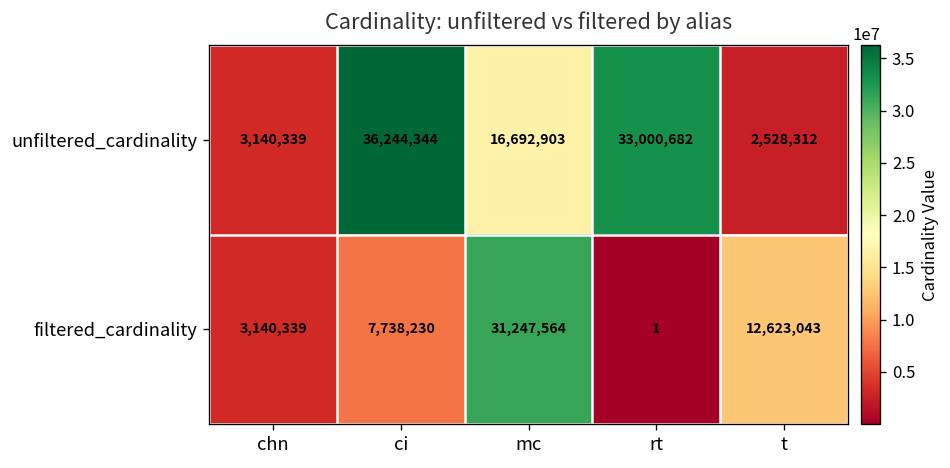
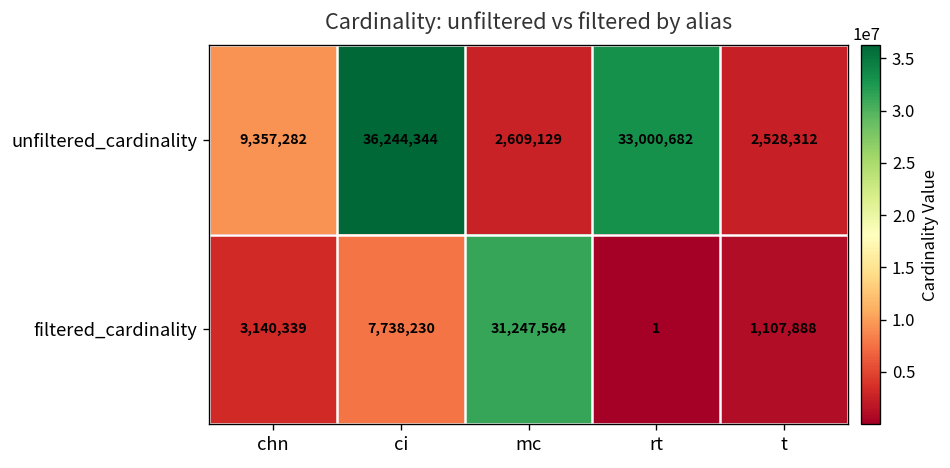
  {
    "unfiltered_cardinality": {
-     "chn": "3,140,339",
+     "chn": "9,357,282",
      "ci": "36,244,344",
-     "mc": "16,692,903",
+     "mc": "2,609,129",
      "rt": "33,000,682",
      "t": "2,528,312"
    },
    "filtered_cardinality": {
      "chn": "3,140,339",
      "ci": "7,738,230",
      "mc": "31,247,564",
      "rt": "1",
-     "t": "12,623,043"
+     "t": "1,107,888"
    }
  }
